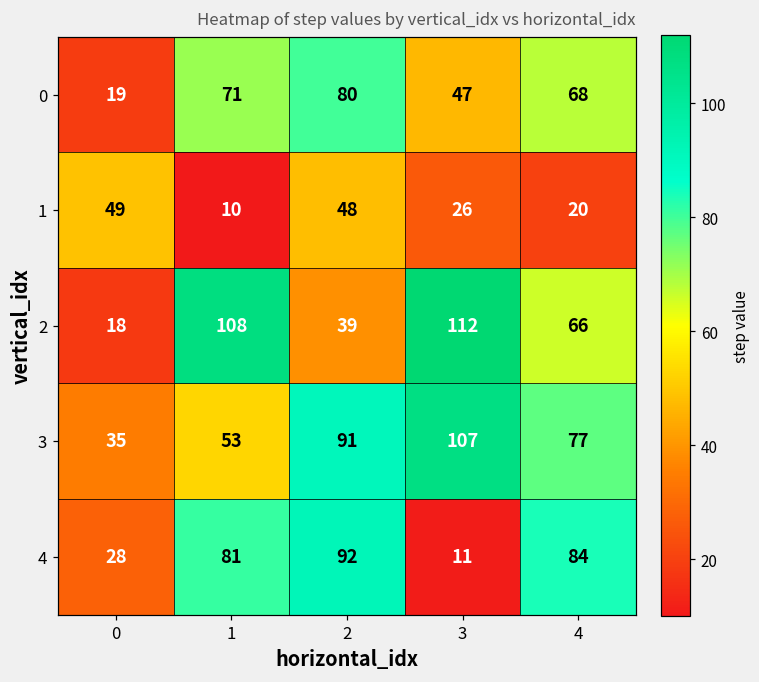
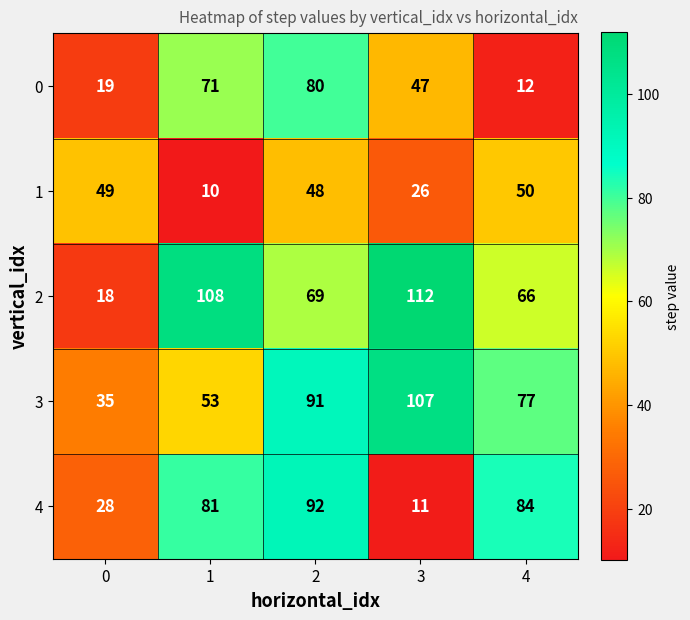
  {
    "0": {
      "0": 19,
      "1": 71,
      "2": 80,
      "3": 47,
-     "4": 68
+     "4": 12
    },
    "1": {
      "0": 49,
      "1": 10,
      "2": 48,
      "3": 26,
-     "4": 20
+     "4": 50
    },
    "2": {
      "0": 18,
      "1": 108,
-     "2": 39,
+     "2": 69,
      "3": 112,
      "4": 66
    },
    "3": {
      "0": 35,
      "1": 53,
      "2": 91,
      "3": 107,
      "4": 77
    },
    "4": {
      "0": 28,
      "1": 81,
      "2": 92,
      "3": 11,
      "4": 84
    }
  }
